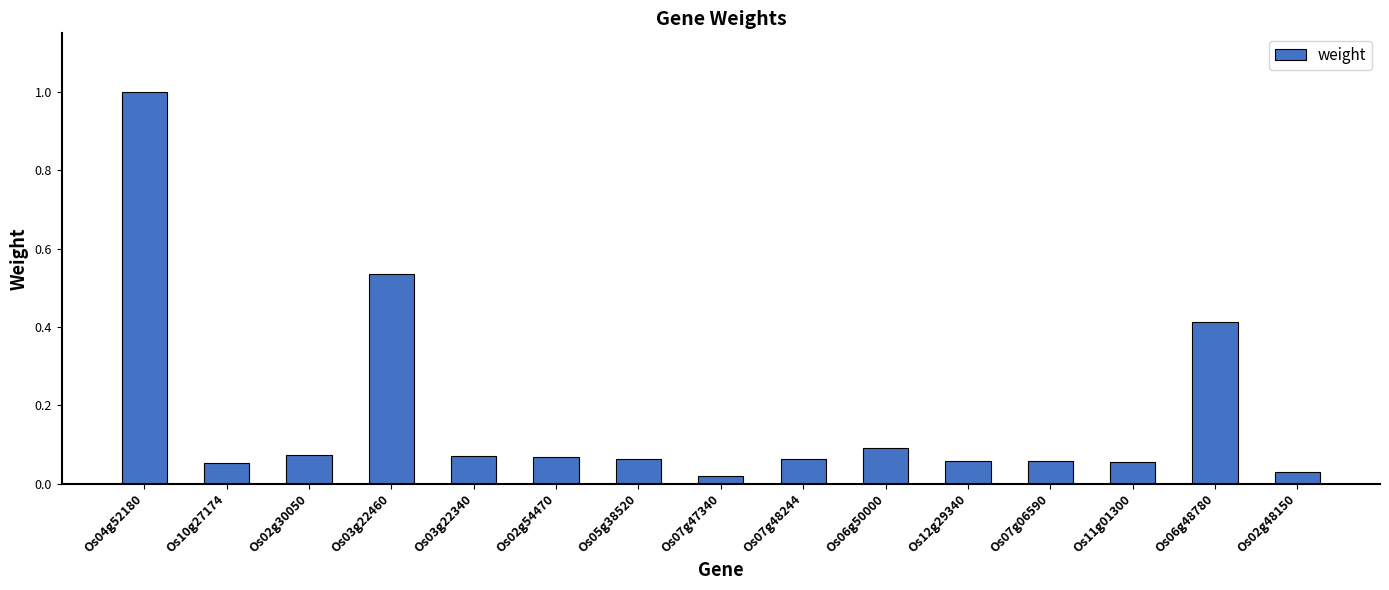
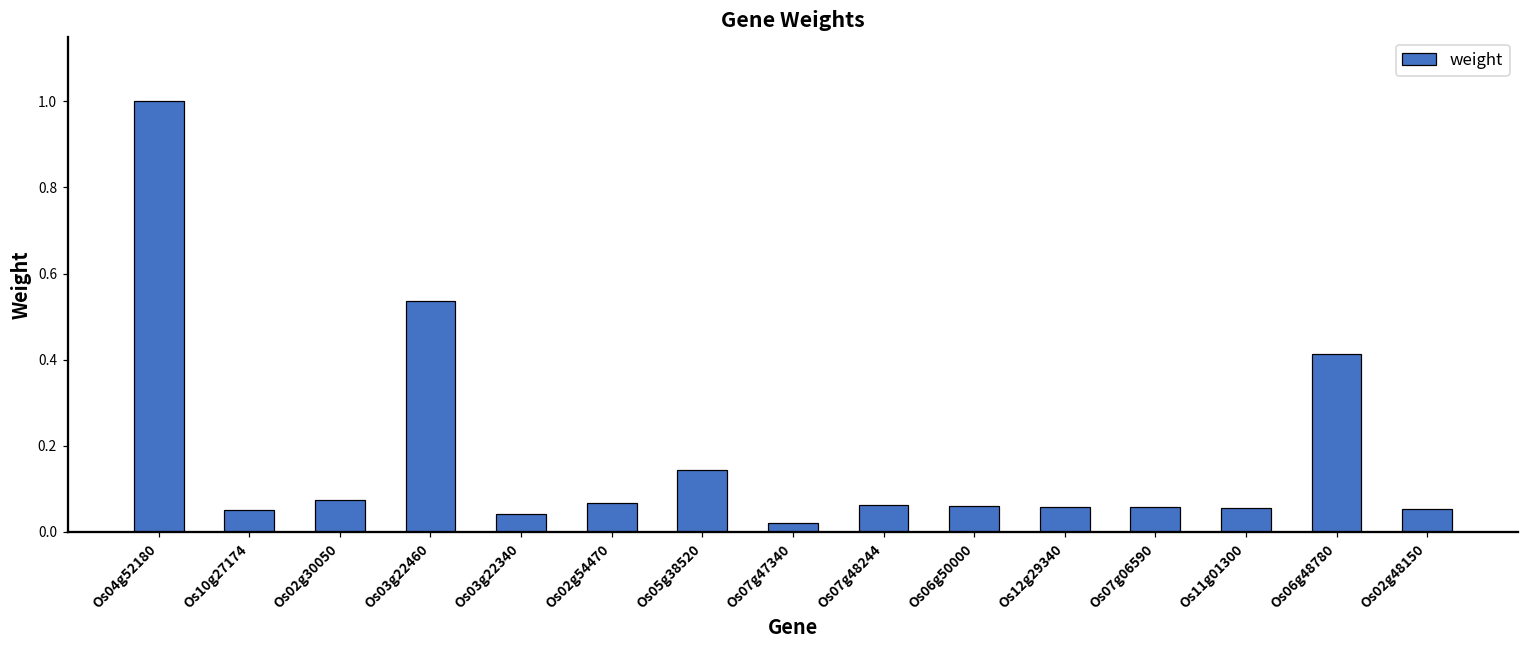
  {
    "Os04g52180": 1.00,
    "Os10g27174": 0.05,
    "Os02g30050": 0.07,
    "Os03g22460": 0.54,
-   "Os03g22340": 0.07,
+   "Os03g22340": 0.04,
    "Os02g54470": 0.07,
-   "Os05g38520": 0.06,
+   "Os05g38520": 0.14,
    "Os07g47340": 0.02,
    "Os07g48244": 0.06,
-   "Os06g50000": 0.09,
+   "Os06g50000": 0.06,
    "Os12g29340": 0.06,
    "Os07g06590": 0.06,
    "Os11g01300": 0.06,
    "Os06g48780": 0.41,
-   "Os02g48150": 0.03
+   "Os02g48150": 0.05
  }
